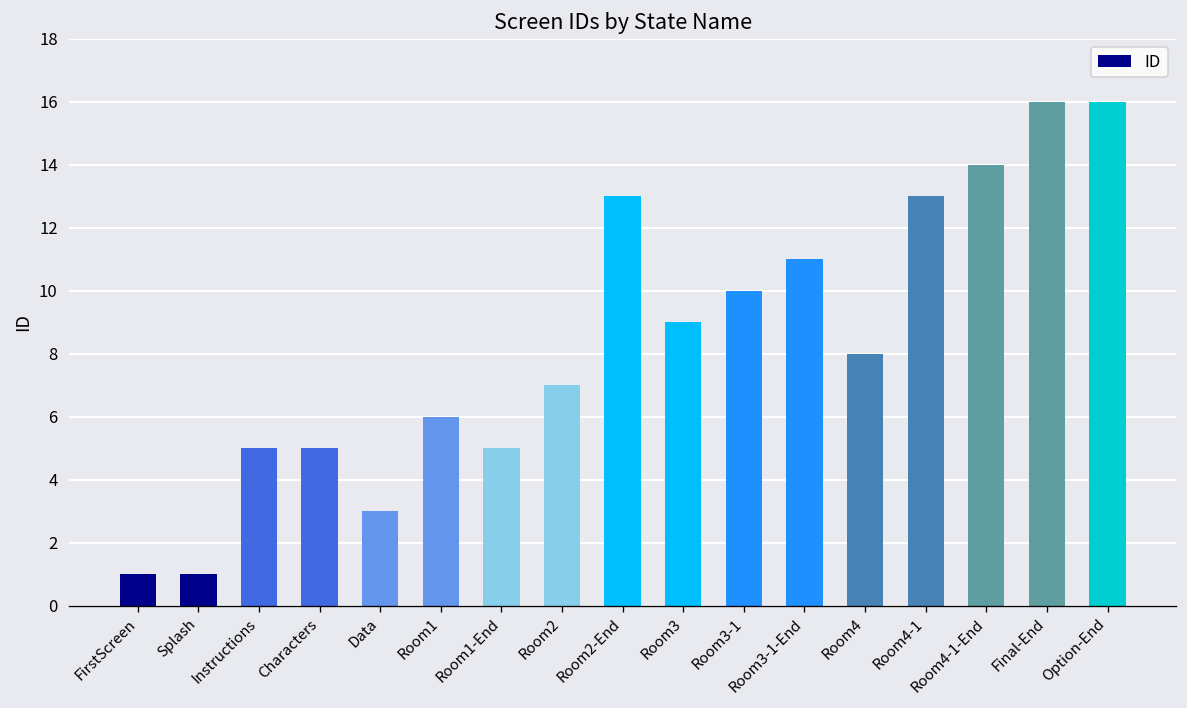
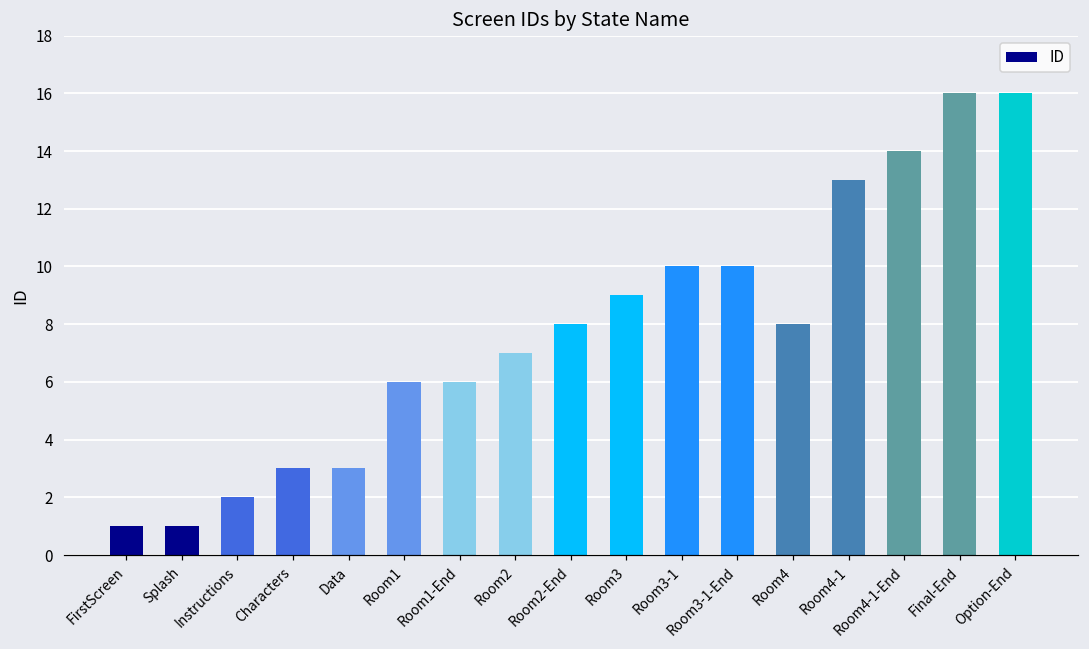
  {
    "FirstScreen": 1,
    "Splash": 1,
-   "Instructions": 5,
-   "Characters": 5,
+   "Instructions": 2,
+   "Characters": 3,
    "Data": 3,
    "Room1": 6,
-   "Room1-End": 5,
+   "Room1-End": 6,
    "Room2": 7,
-   "Room2-End": 13,
+   "Room2-End": 8,
    "Room3": 9,
    "Room3-1": 10,
-   "Room3-1-End": 11,
+   "Room3-1-End": 10,
    "Room4": 8,
    "Room4-1": 13,
    "Room4-1-End": 14,
    "Final-End": 16,
    "Option-End": 16
  }
